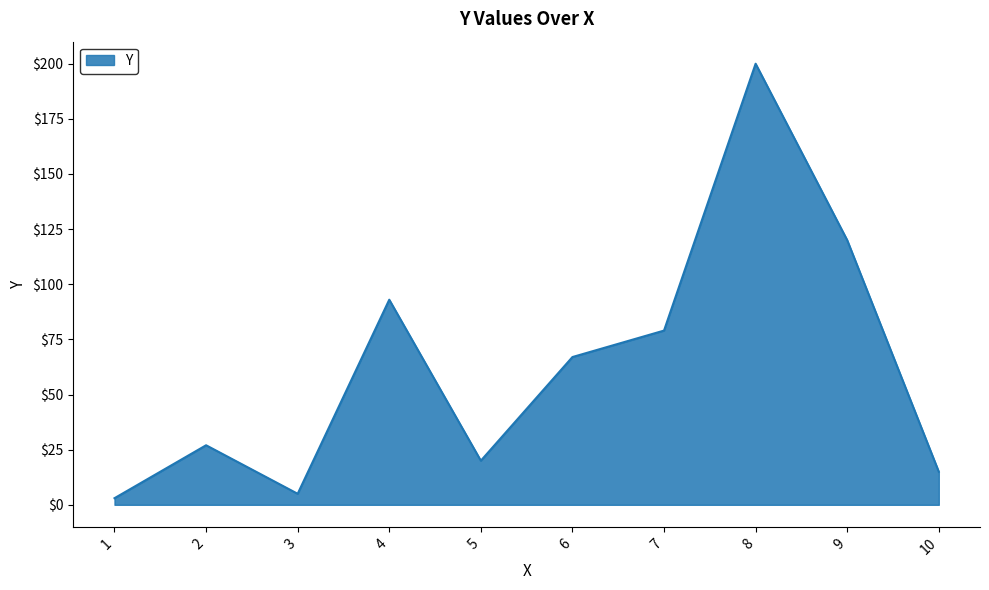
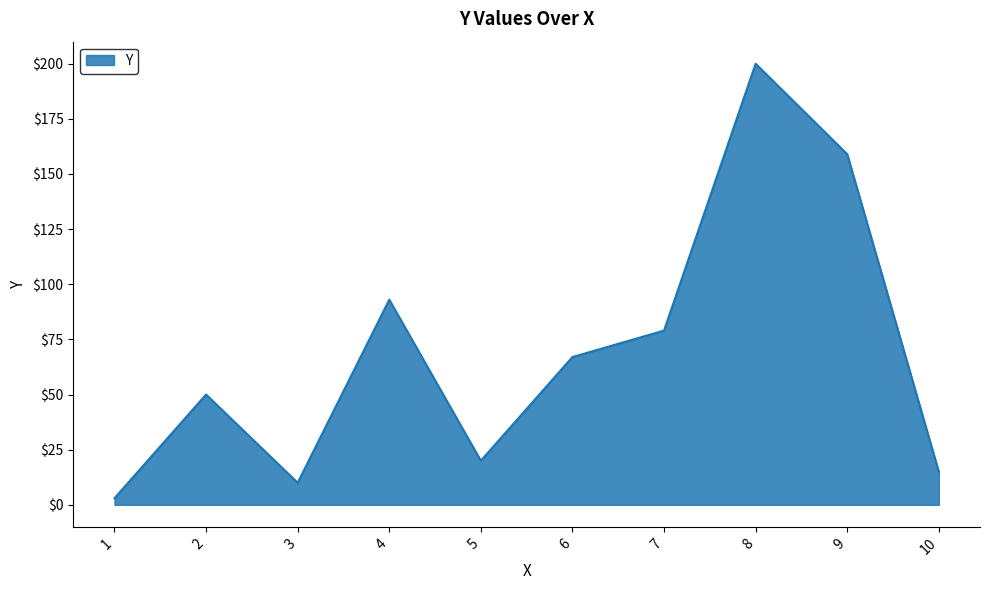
  {
    "1": "$3",
-   "2": "$27",
-   "3": "$5",
+   "2": "$50",
+   "3": "$10",
    "4": "$93",
    "5": "$20",
    "6": "$67",
    "7": "$79",
    "8": "$200",
-   "9": "$120",
+   "9": "$159",
    "10": "$15"
  }
